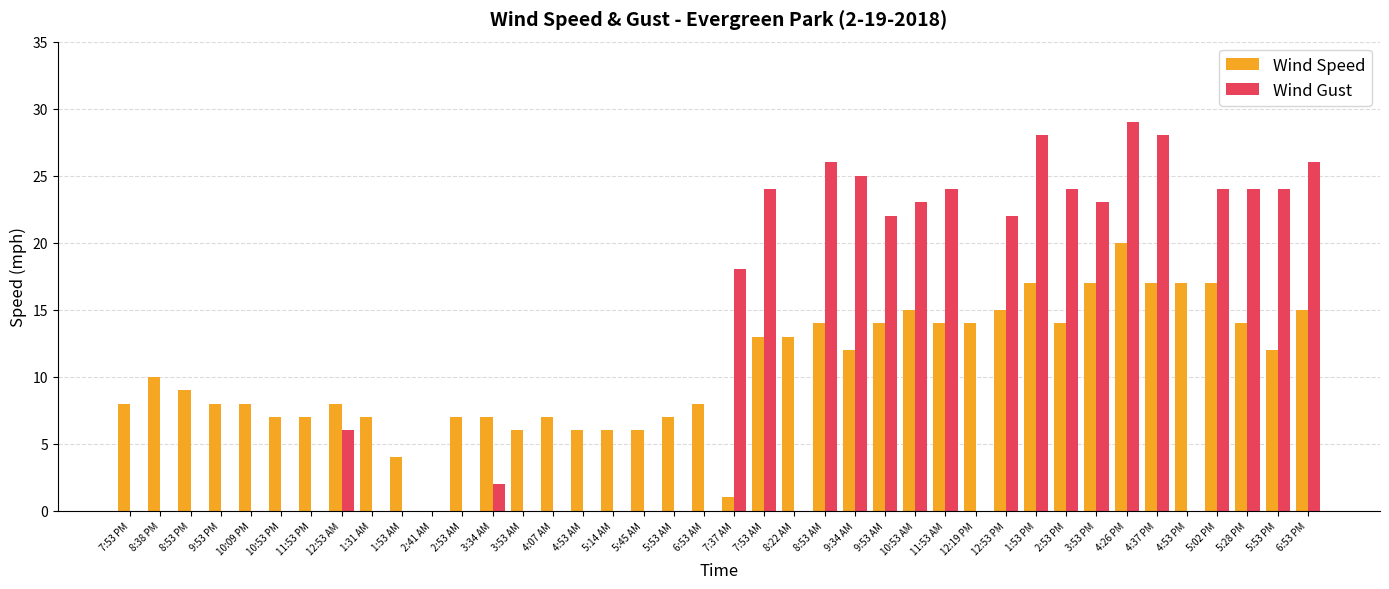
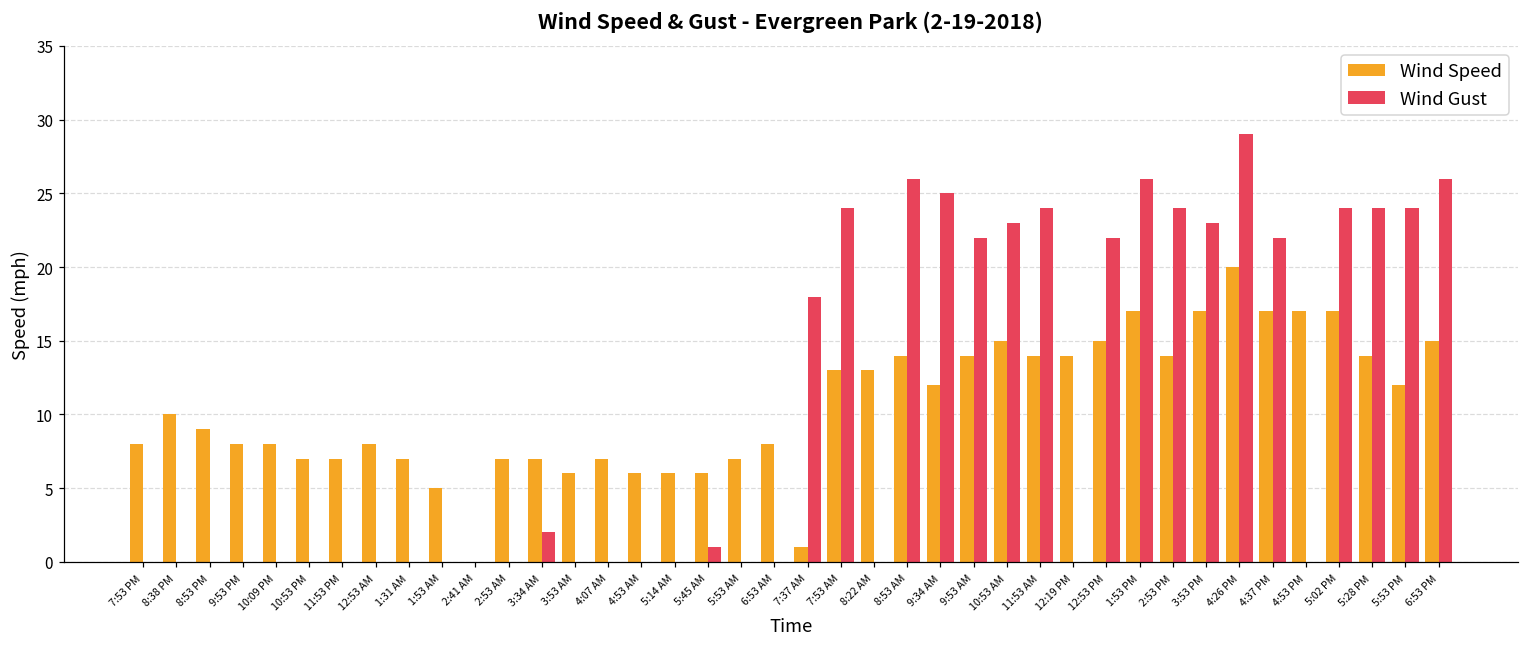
  {
    "Wind Speed": {
      "7:53 PM": 8,
      "8:38 PM": 10,
      "8:53 PM": 9,
      "9:53 PM": 8,
      "10:09 PM": 8,
      "10:53 PM": 7,
      "11:53 PM": 7,
      "12:53 AM": 8,
      "1:31 AM": 7,
-     "1:53 AM": 4,
+     "1:53 AM": 5,
      "2:41 AM": 0,
      "2:53 AM": 7,
      "3:34 AM": 7,
      "3:53 AM": 6,
      "4:07 AM": 7,
      "4:53 AM": 6,
      "5:14 AM": 6,
      "5:45 AM": 6,
      "5:53 AM": 7,
      "6:53 AM": 8,
      "7:37 AM": 1,
      "7:53 AM": 13,
      "8:22 AM": 13,
      "8:53 AM": 14,
      "9:34 AM": 12,
      "9:53 AM": 14,
      "10:53 AM": 15,
      "11:53 AM": 14,
      "12:19 PM": 14,
      "12:53 PM": 15,
      "1:53 PM": 17,
      "2:53 PM": 14,
      "3:53 PM": 17,
      "4:26 PM": 20,
      "4:37 PM": 17,
      "4:53 PM": 17,
      "5:02 PM": 17,
      "5:28 PM": 14,
      "5:53 PM": 12,
      "6:53 PM": 15
    },
    "Wind Gust": {
      "7:53 PM": 0,
      "8:38 PM": 0,
      "8:53 PM": 0,
      "9:53 PM": 0,
      "10:09 PM": 0,
      "10:53 PM": 0,
      "11:53 PM": 0,
-     "12:53 AM": 6,
+     "12:53 AM": 0,
      "1:31 AM": 0,
      "1:53 AM": 0,
      "2:41 AM": 0,
      "2:53 AM": 0,
      "3:34 AM": 2,
      "3:53 AM": 0,
      "4:07 AM": 0,
      "4:53 AM": 0,
      "5:14 AM": 0,
-     "5:45 AM": 0,
+     "5:45 AM": 1,
      "5:53 AM": 0,
      "6:53 AM": 0,
      "7:37 AM": 18,
      "7:53 AM": 24,
      "8:22 AM": 0,
      "8:53 AM": 26,
      "9:34 AM": 25,
      "9:53 AM": 22,
      "10:53 AM": 23,
      "11:53 AM": 24,
      "12:19 PM": 0,
      "12:53 PM": 22,
-     "1:53 PM": 28,
+     "1:53 PM": 26,
      "2:53 PM": 24,
      "3:53 PM": 23,
      "4:26 PM": 29,
-     "4:37 PM": 28,
+     "4:37 PM": 22,
      "4:53 PM": 0,
      "5:02 PM": 24,
      "5:28 PM": 24,
      "5:53 PM": 24,
      "6:53 PM": 26
    }
  }
